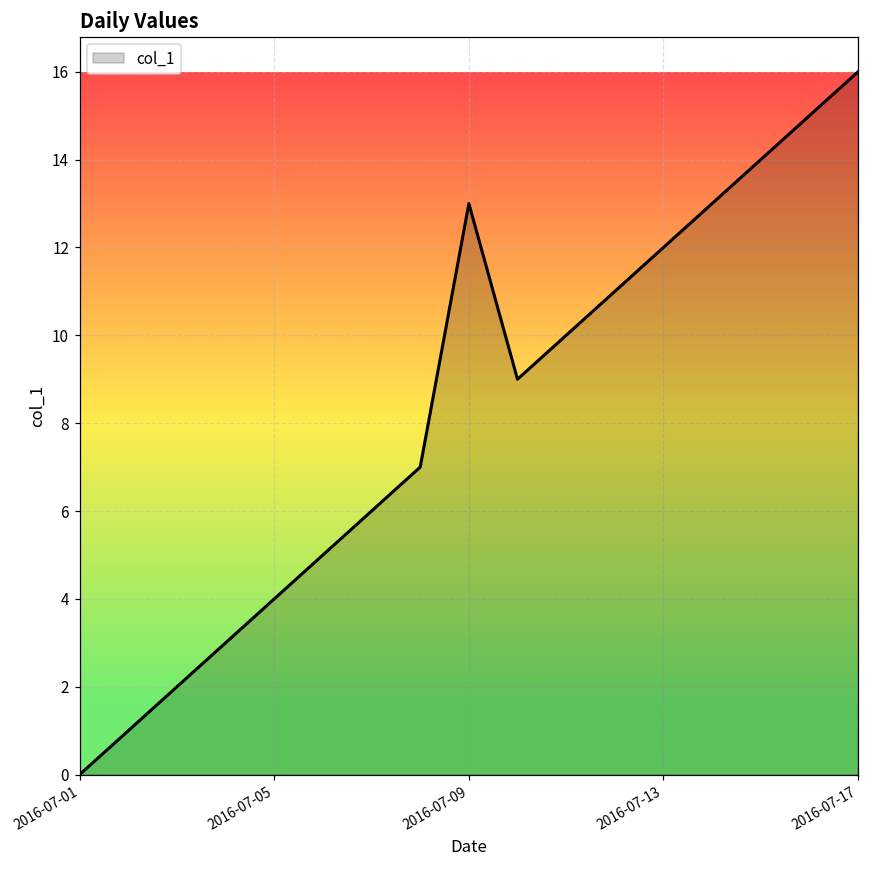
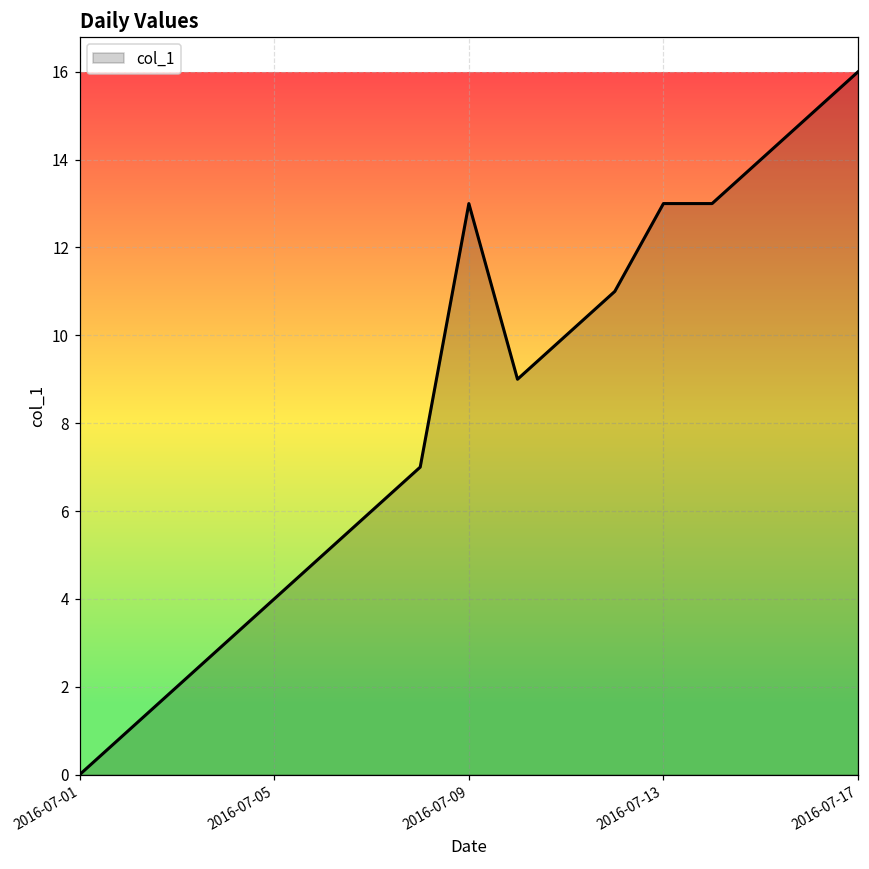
  {
    "2016-07-01": 0,
    "2016-07-05": 4,
    "2016-07-09": 13,
-   "2016-07-13": 12,
+   "2016-07-13": 13,
    "2016-07-17": 16
  }
